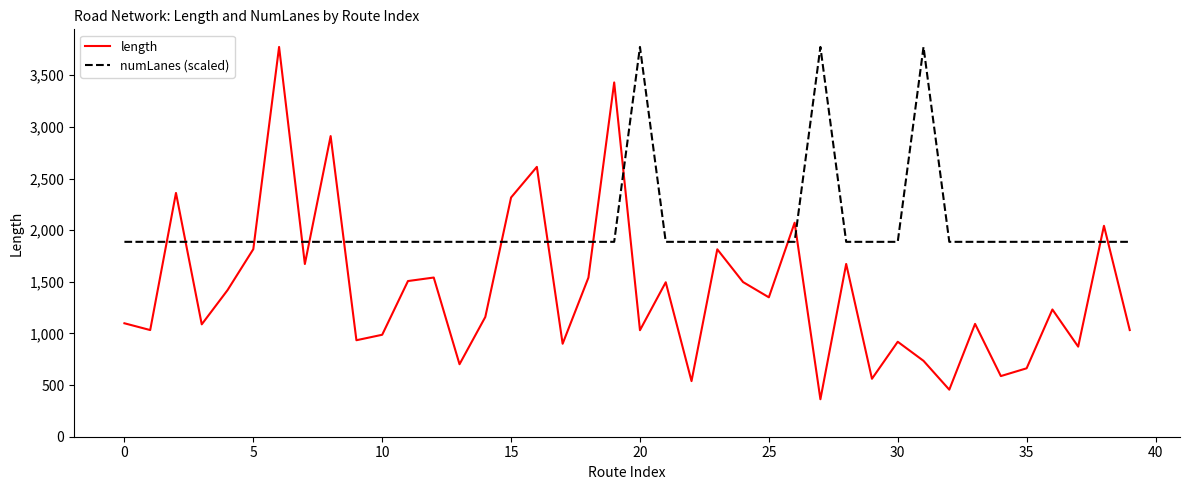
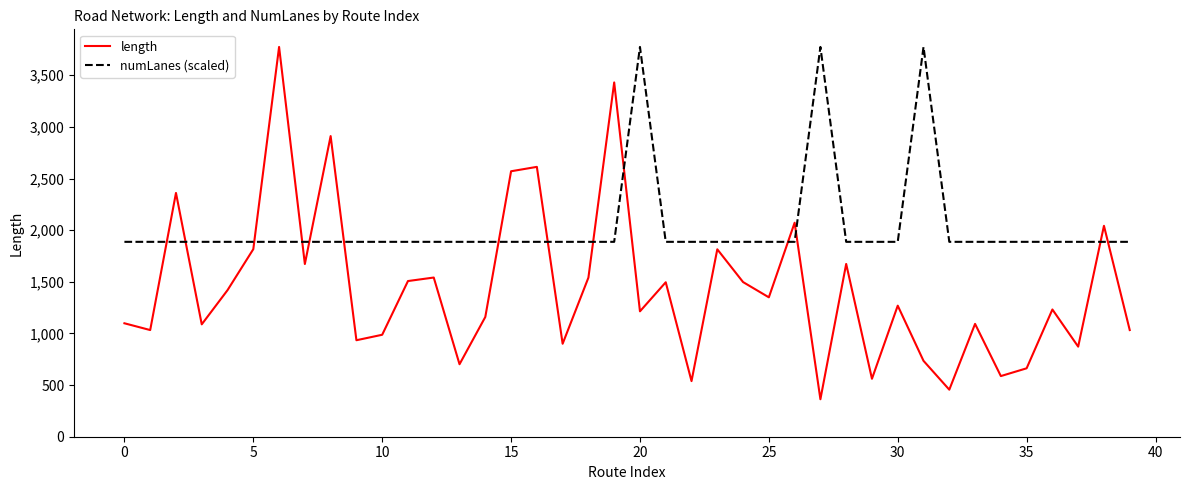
  {
    "length": {
      "0": "1,100",
      "5": "1,820",
      "10": "990",
-     "15": "2,320",
-     "20": "1,030",
+     "15": "2,570",
+     "20": "1,210",
      "25": "1,350",
-     "30": "920",
+     "30": "1,270",
      "35": "660"
    },
    "numLanes (scaled)": {
      "0": "1,890",
      "5": "1,890",
      "10": "1,890",
      "15": "1,890",
      "20": "3,770",
      "25": "1,890",
      "30": "1,890",
      "35": "1,890"
    }
  }
